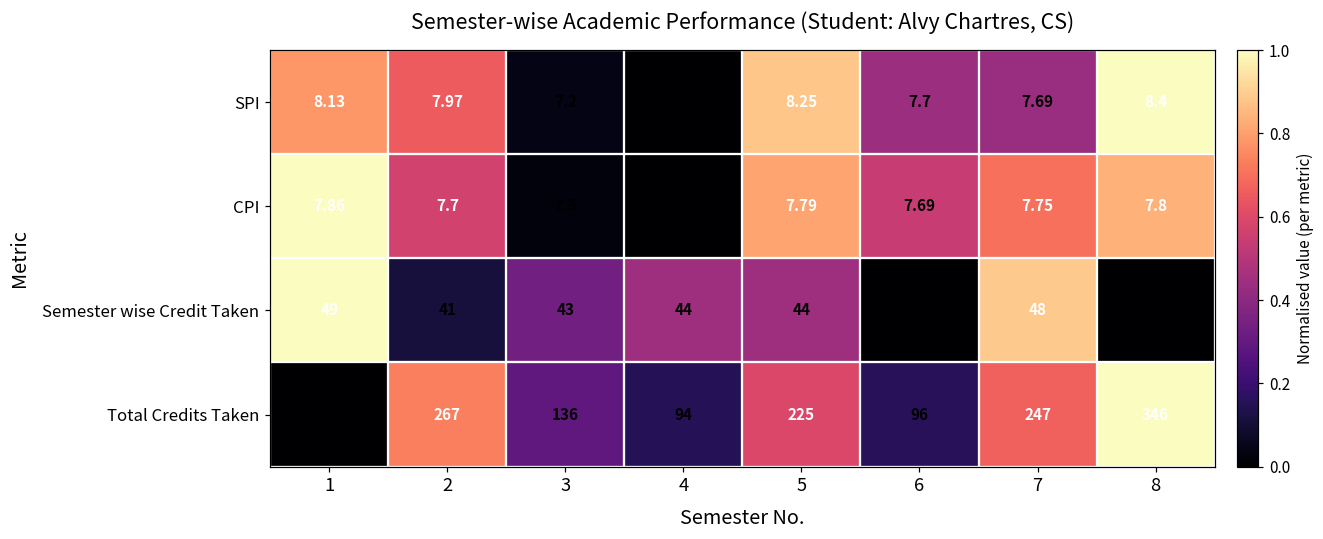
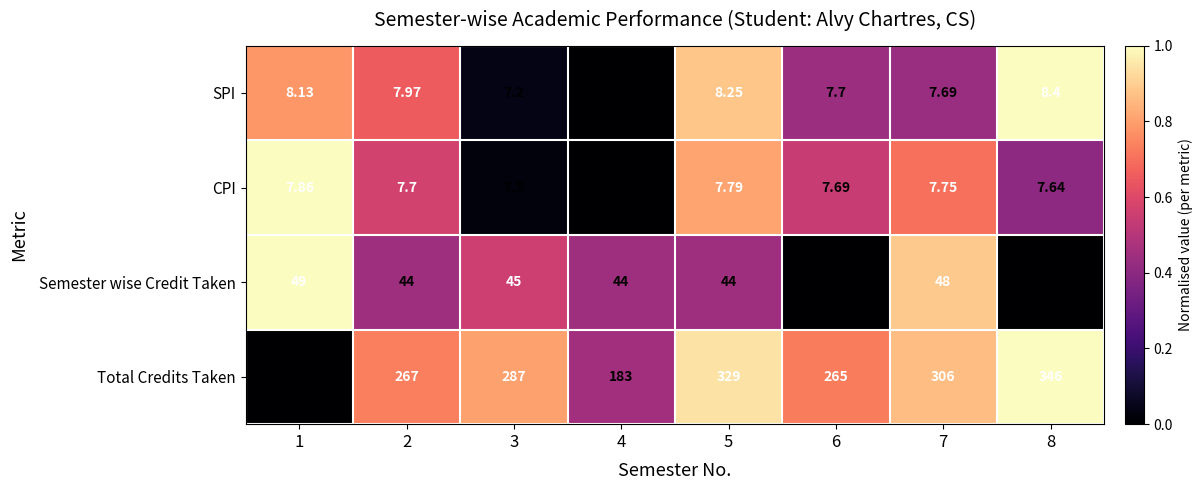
  {
    "SPI": {
      "1": 8.13,
      "2": 7.97,
      "5": 8.25,
      "6": 7.7,
      "7": 7.69,
      "8": 8.4
    },
    "CPI": {
      "1": 7.86,
      "2": 7.7,
      "5": 7.79,
      "6": 7.69,
      "7": 7.75,
-     "8": 7.8
+     "8": 7.64
    },
    "Semester wise Credit Taken": {
      "1": 49,
-     "2": 41,
-     "3": 43,
+     "2": 44,
+     "3": 45,
      "4": 44,
      "5": 44,
      "7": 48
    },
    "Total Credits Taken": {
      "2": 267,
-     "3": 136,
-     "4": 94,
-     "5": 225,
-     "6": 96,
-     "7": 247,
+     "3": 287,
+     "4": 183,
+     "5": 329,
+     "6": 265,
+     "7": 306,
      "8": 346
    }
  }
